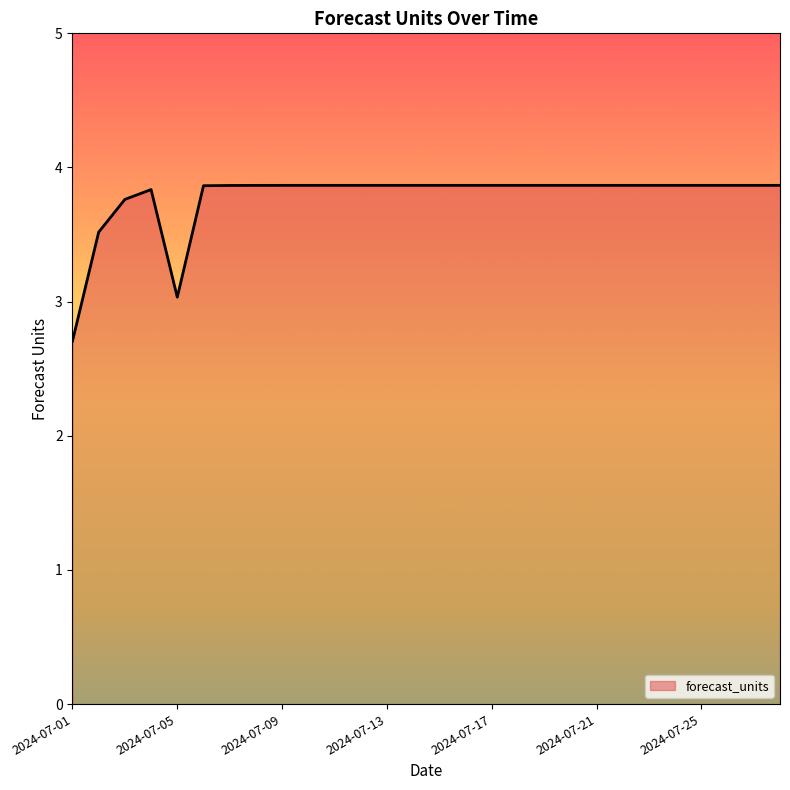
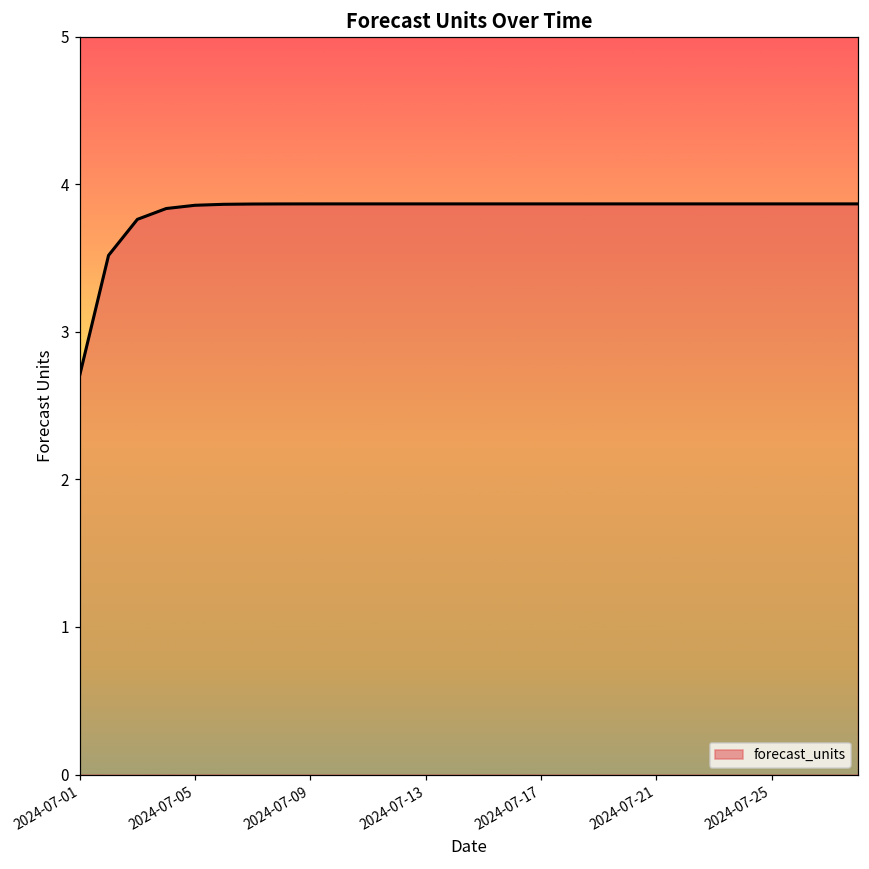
  {
    "2024-07-01": 2.71,
-   "2024-07-05": 3.03,
+   "2024-07-05": 3.86,
    "2024-07-09": 3.87,
    "2024-07-13": 3.87,
    "2024-07-17": 3.87,
    "2024-07-21": 3.87,
    "2024-07-25": 3.87
  }
